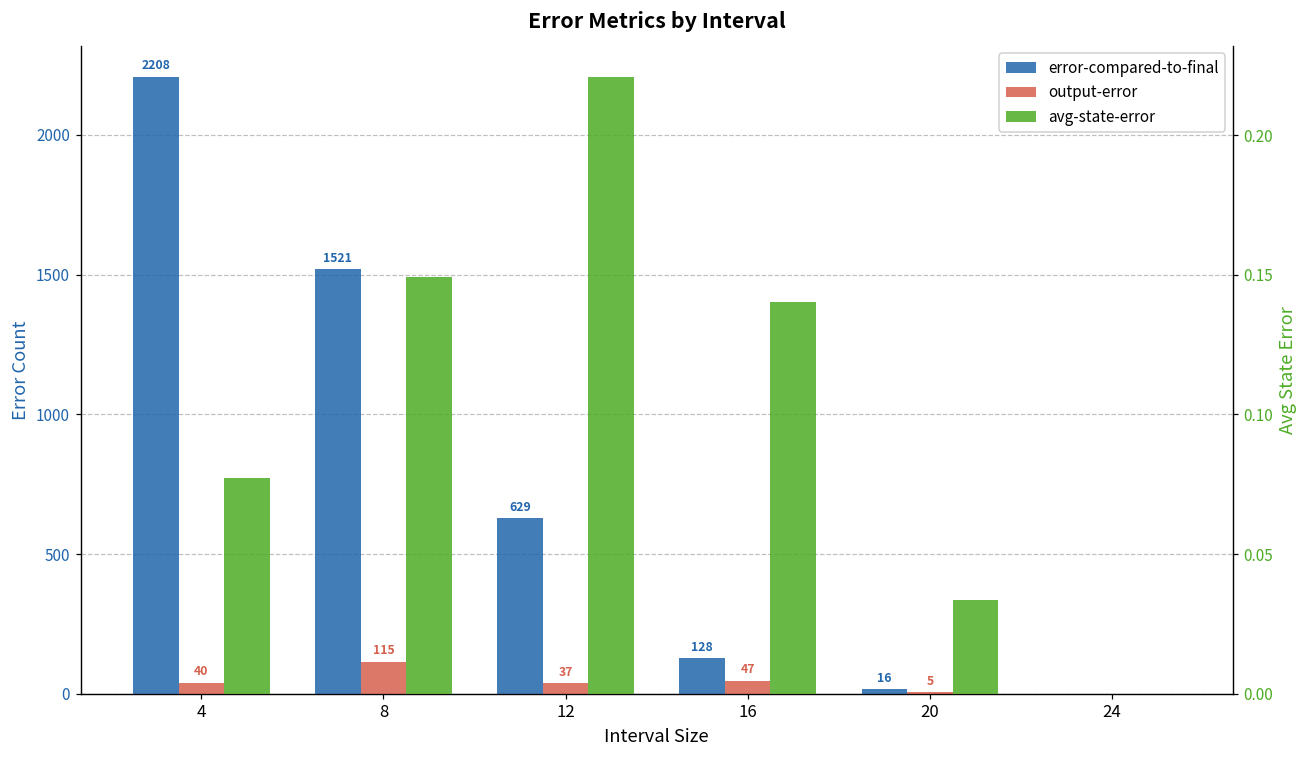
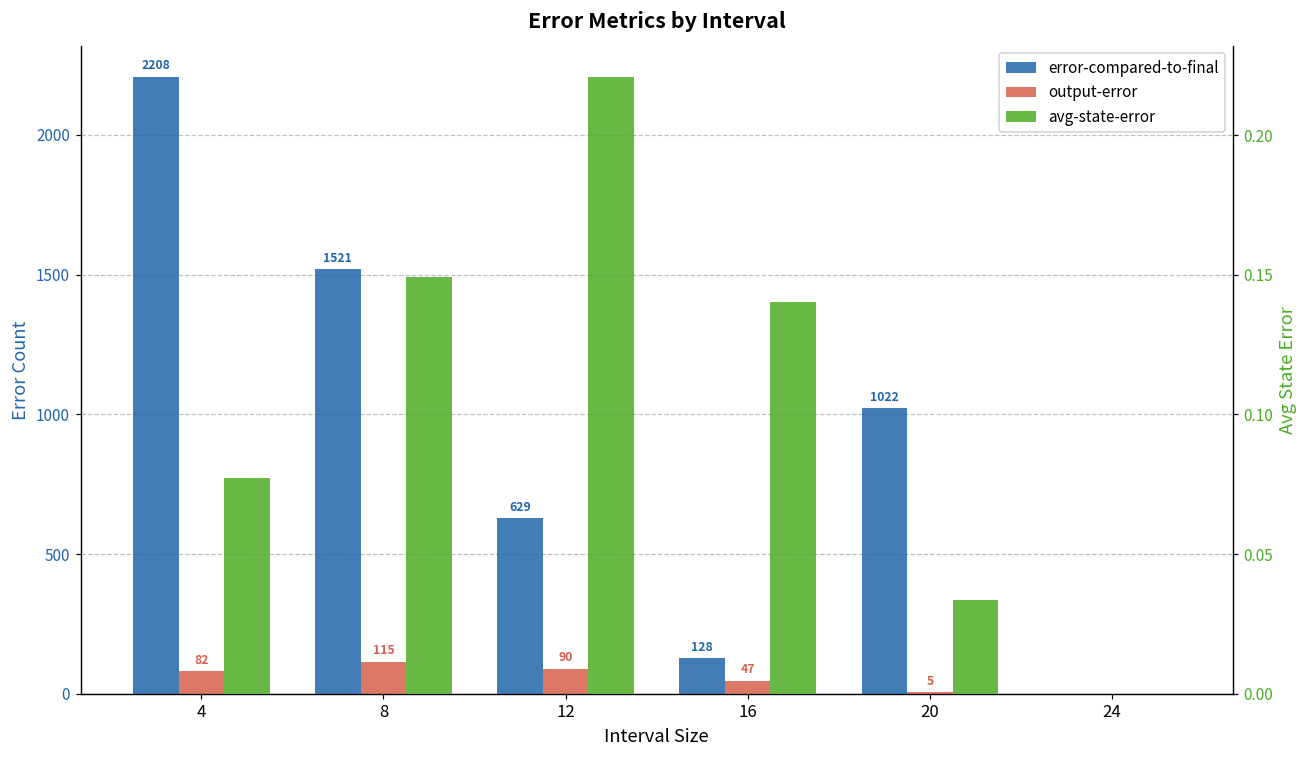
  {
    "error-compared-to-final": {
      "4": 2208,
      "8": 1521,
      "12": 629,
      "16": 128,
-     "20": 16
+     "20": 1022
    },
    "output-error": {
-     "4": 40,
+     "4": 82,
      "8": 115,
-     "12": 37,
+     "12": 90,
      "16": 47,
      "20": 5
    }
  }
